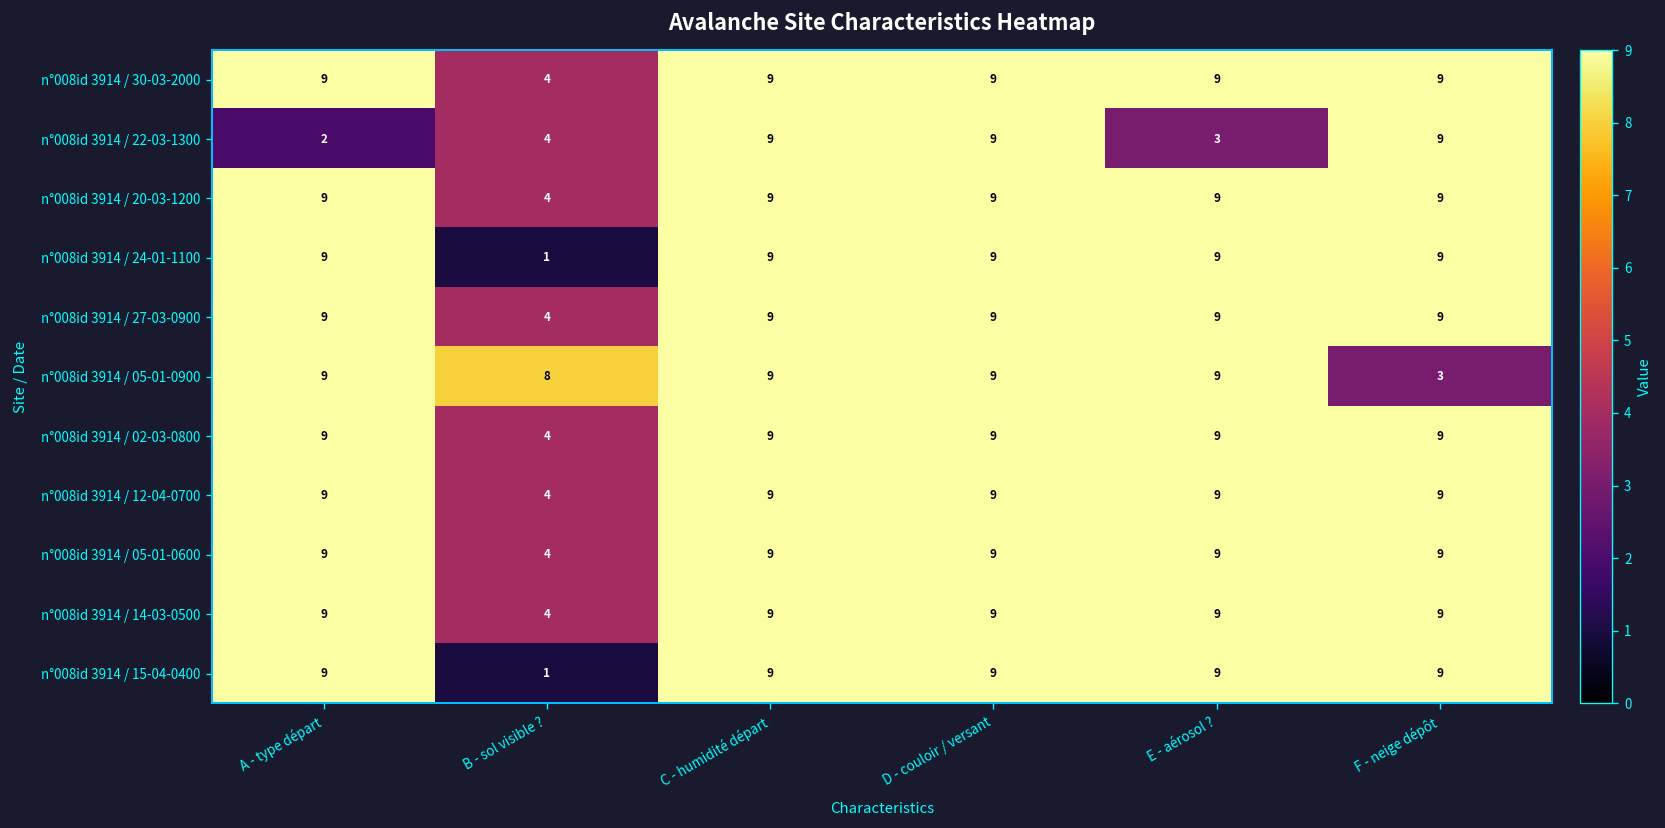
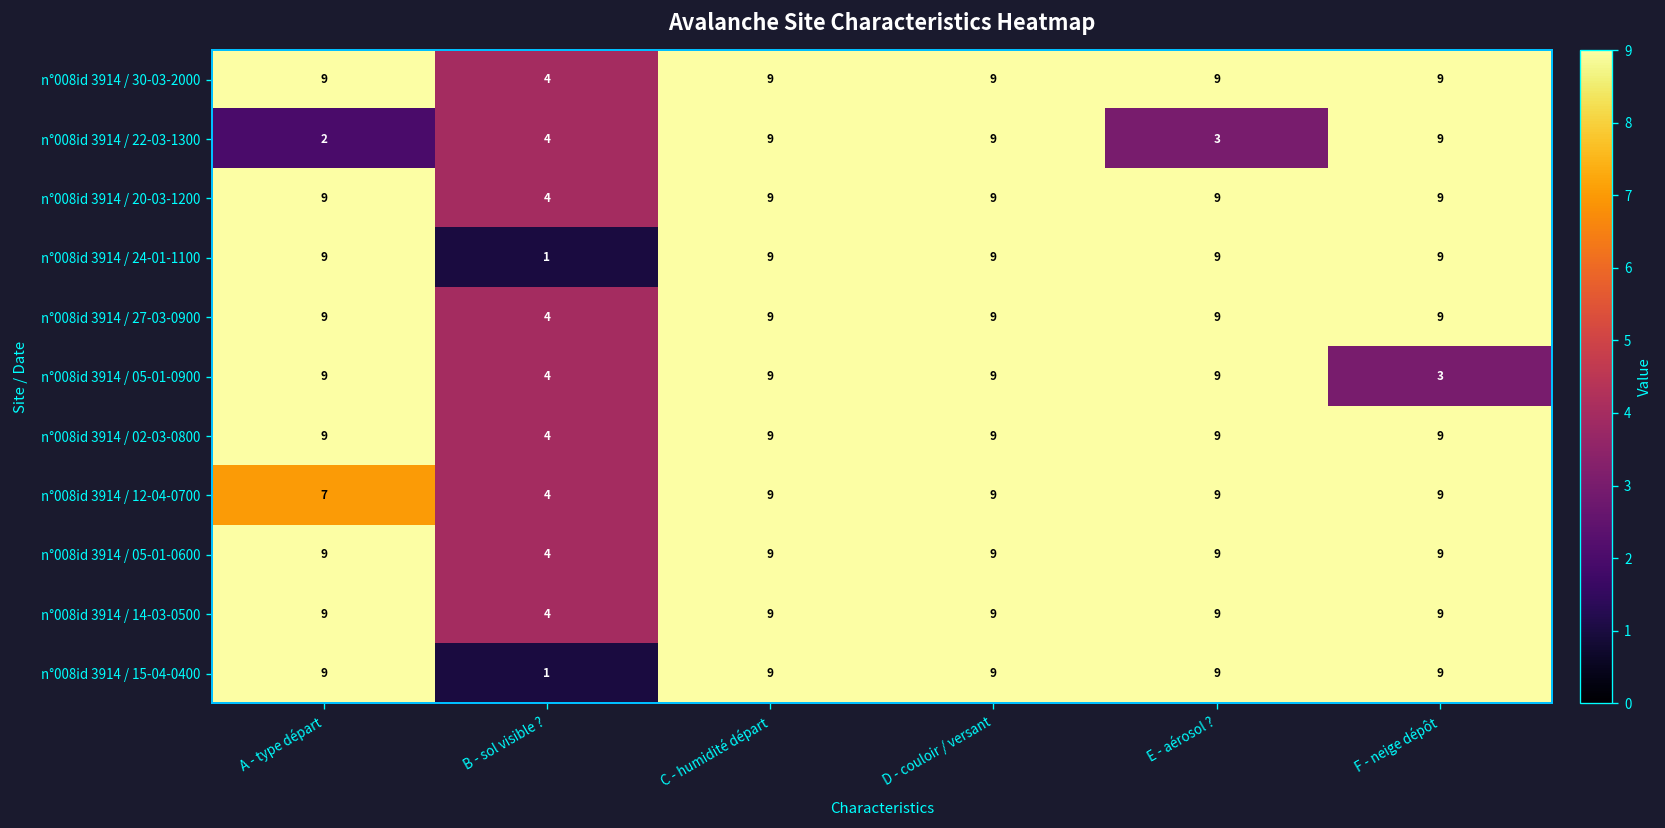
  {
    "n°008id 3914 / 30-03-2000": {
      "A - type départ": 9,
      "B - sol visible ?": 4,
      "C - humidité départ": 9,
      "D - couloir / versant": 9,
      "E - aérosol ?": 9,
      "F - neige dépôt": 9
    },
    "n°008id 3914 / 22-03-1300": {
      "A - type départ": 2,
      "B - sol visible ?": 4,
      "C - humidité départ": 9,
      "D - couloir / versant": 9,
      "E - aérosol ?": 3,
      "F - neige dépôt": 9
    },
    "n°008id 3914 / 20-03-1200": {
      "A - type départ": 9,
      "B - sol visible ?": 4,
      "C - humidité départ": 9,
      "D - couloir / versant": 9,
      "E - aérosol ?": 9,
      "F - neige dépôt": 9
    },
    "n°008id 3914 / 24-01-1100": {
      "A - type départ": 9,
      "B - sol visible ?": 1,
      "C - humidité départ": 9,
      "D - couloir / versant": 9,
      "E - aérosol ?": 9,
      "F - neige dépôt": 9
    },
    "n°008id 3914 / 27-03-0900": {
      "A - type départ": 9,
      "B - sol visible ?": 4,
      "C - humidité départ": 9,
      "D - couloir / versant": 9,
      "E - aérosol ?": 9,
      "F - neige dépôt": 9
    },
    "n°008id 3914 / 05-01-0900": {
      "A - type départ": 9,
-     "B - sol visible ?": 8,
+     "B - sol visible ?": 4,
      "C - humidité départ": 9,
      "D - couloir / versant": 9,
      "E - aérosol ?": 9,
      "F - neige dépôt": 3
    },
    "n°008id 3914 / 02-03-0800": {
      "A - type départ": 9,
      "B - sol visible ?": 4,
      "C - humidité départ": 9,
      "D - couloir / versant": 9,
      "E - aérosol ?": 9,
      "F - neige dépôt": 9
    },
    "n°008id 3914 / 12-04-0700": {
-     "A - type départ": 9,
+     "A - type départ": 7,
      "B - sol visible ?": 4,
      "C - humidité départ": 9,
      "D - couloir / versant": 9,
      "E - aérosol ?": 9,
      "F - neige dépôt": 9
    },
    "n°008id 3914 / 05-01-0600": {
      "A - type départ": 9,
      "B - sol visible ?": 4,
      "C - humidité départ": 9,
      "D - couloir / versant": 9,
      "E - aérosol ?": 9,
      "F - neige dépôt": 9
    },
    "n°008id 3914 / 14-03-0500": {
      "A - type départ": 9,
      "B - sol visible ?": 4,
      "C - humidité départ": 9,
      "D - couloir / versant": 9,
      "E - aérosol ?": 9,
      "F - neige dépôt": 9
    },
    "n°008id 3914 / 15-04-0400": {
      "A - type départ": 9,
      "B - sol visible ?": 1,
      "C - humidité départ": 9,
      "D - couloir / versant": 9,
      "E - aérosol ?": 9,
      "F - neige dépôt": 9
    }
  }
